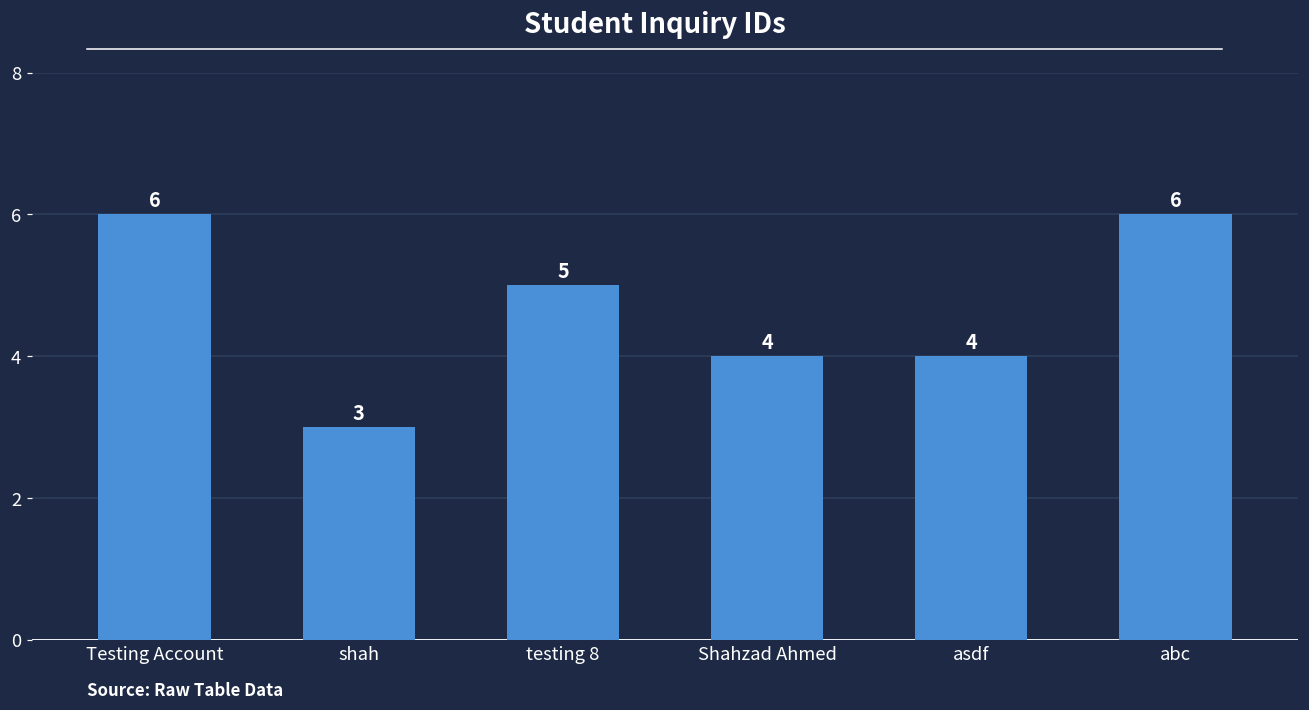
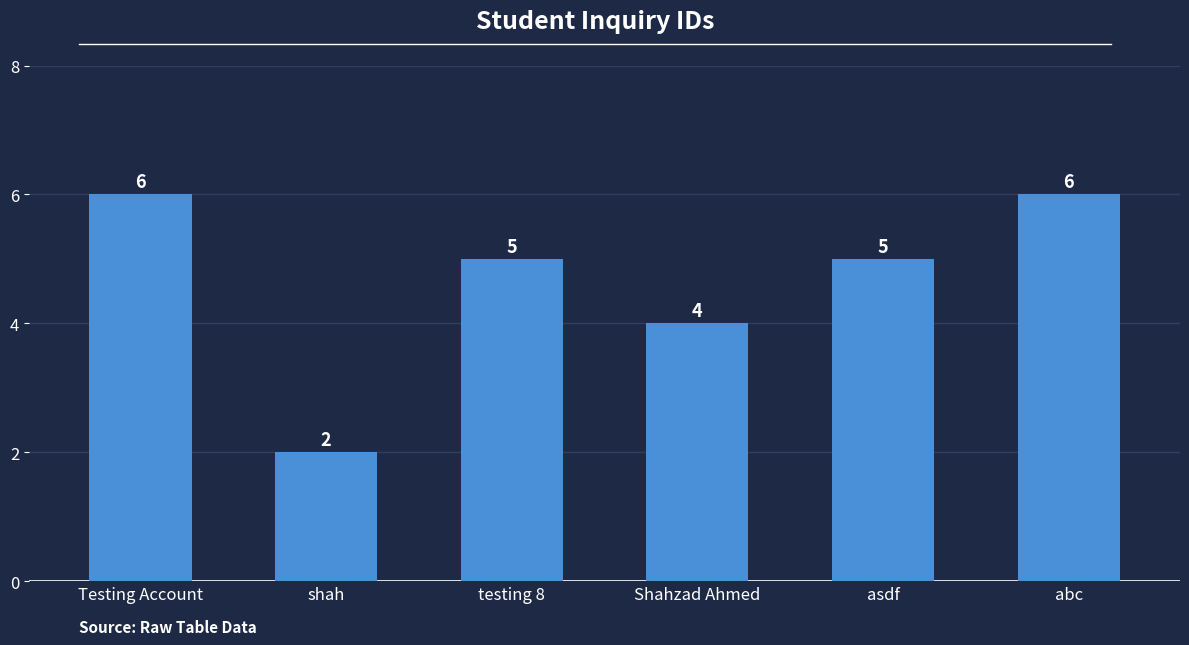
  {
    "Testing Account": 6,
-   "shah": 3,
+   "shah": 2,
    "testing 8": 5,
    "Shahzad Ahmed": 4,
-   "asdf": 4,
+   "asdf": 5,
    "abc": 6
  }
